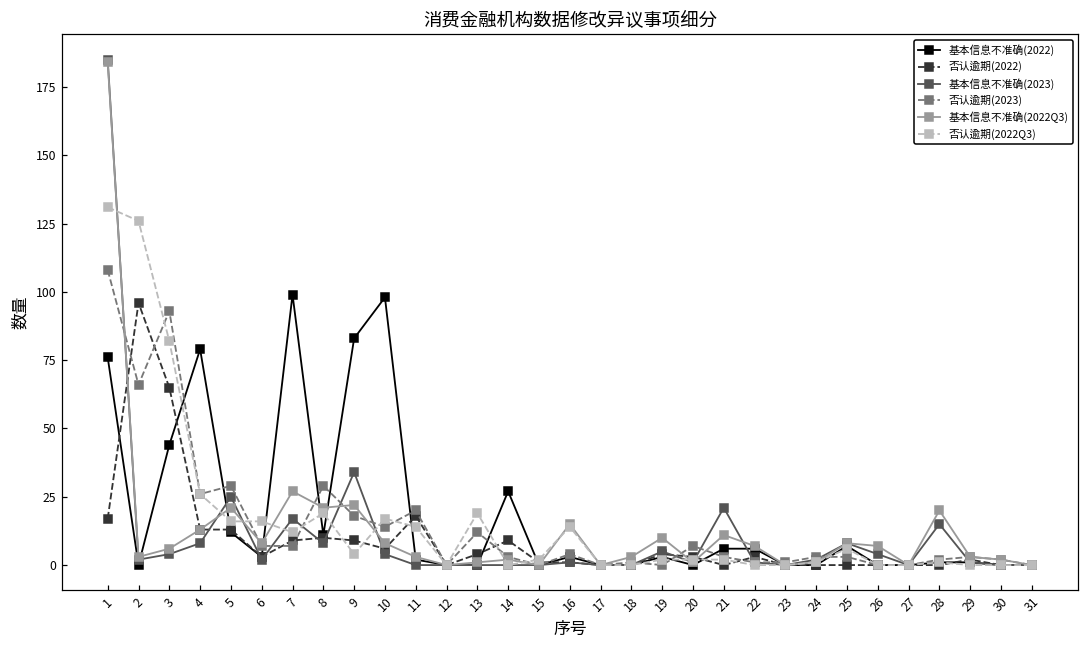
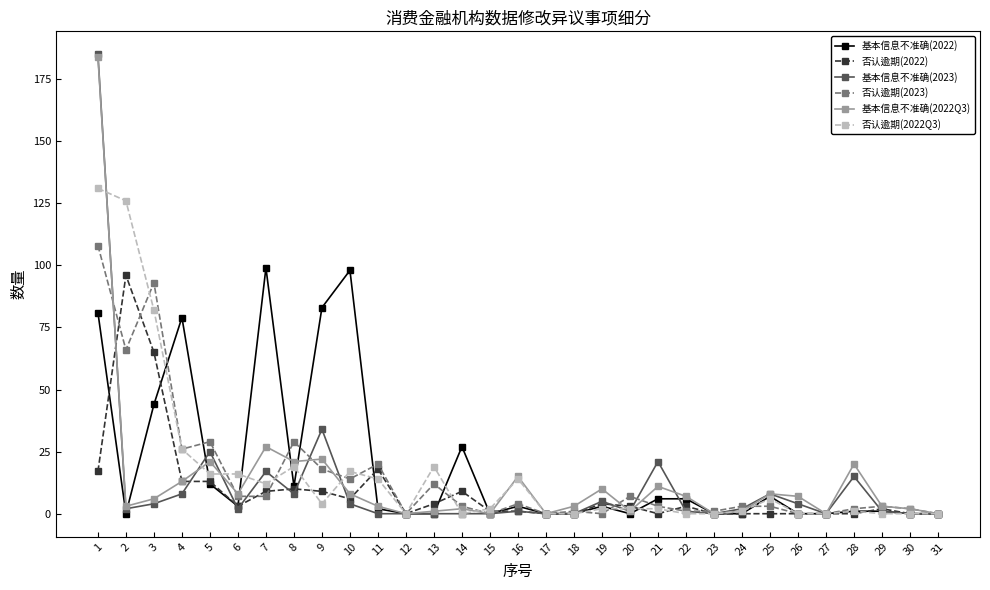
  {
    "基本信息不准确(2022)": {
-     "1": 76,
+     "1": 81,
      "2": 0,
      "3": 44,
      "4": 79,
      "7": 99,
      "9": 83,
      "10": 98,
      "14": 27,
      "20": 0,
      "21": 6
    }
  }
